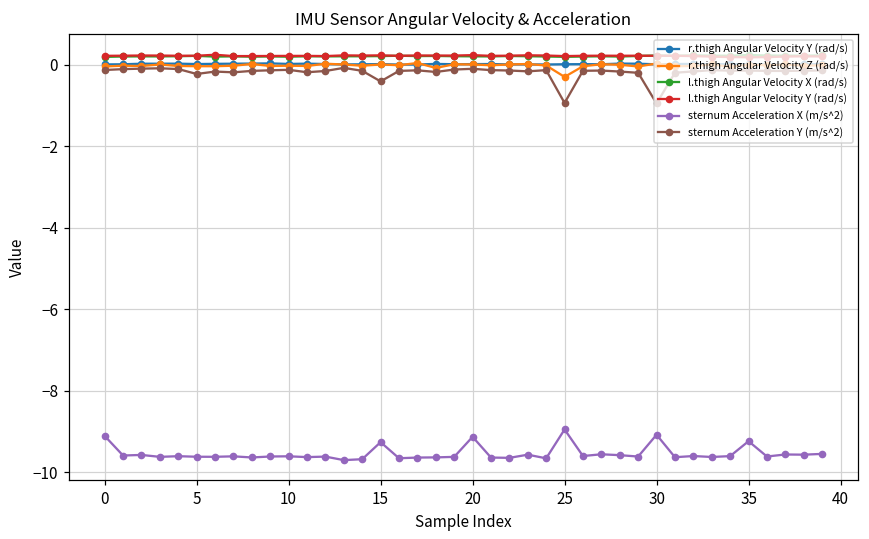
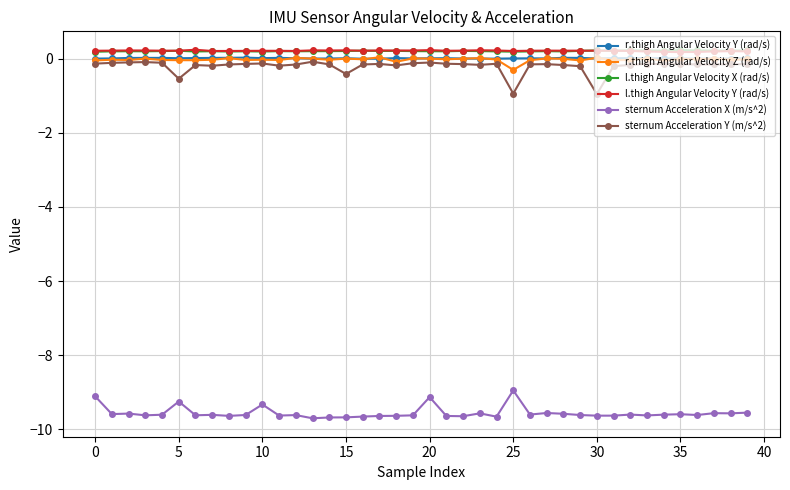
  {
    "r.thigh Angular Velocity Y (rad/s)": {
      "25": 0.0
    },
    "r.thigh Angular Velocity Z (rad/s)": {
      "25": -0.3
    },
    "sternum Acceleration X (m/s^2)": {
      "0": -9.1,
-     "5": -9.6,
-     "10": -9.6,
-     "15": -9.3,
+     "5": -9.3,
+     "10": -9.3,
+     "15": -9.7,
      "20": -9.1,
      "25": -9.0,
-     "30": -9.1,
-     "35": -9.2
+     "30": -9.6,
+     "35": -9.6
    },
    "sternum Acceleration Y (m/s^2)": {
      "0": -0.1,
-     "5": -0.2,
+     "5": -0.5,
      "10": -0.1,
      "15": -0.4,
      "20": -0.1,
      "25": -0.9
    }
  }
